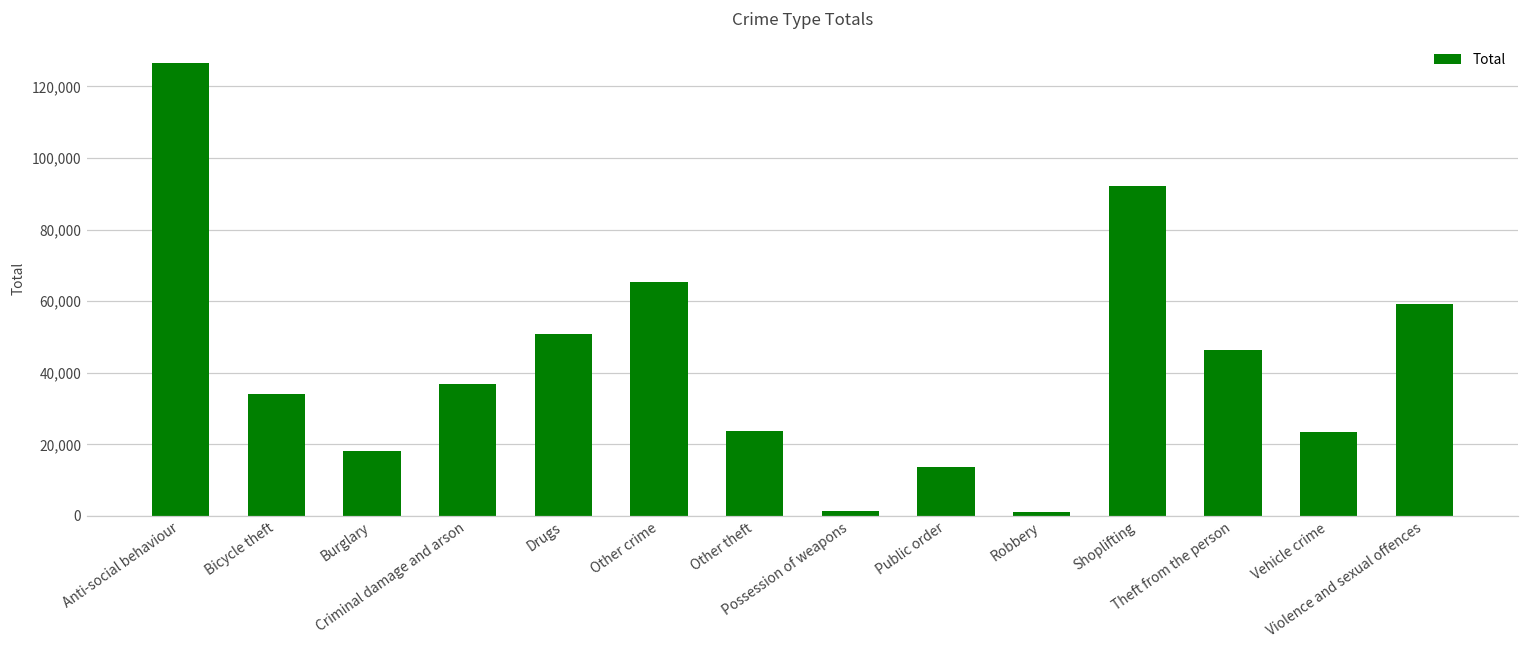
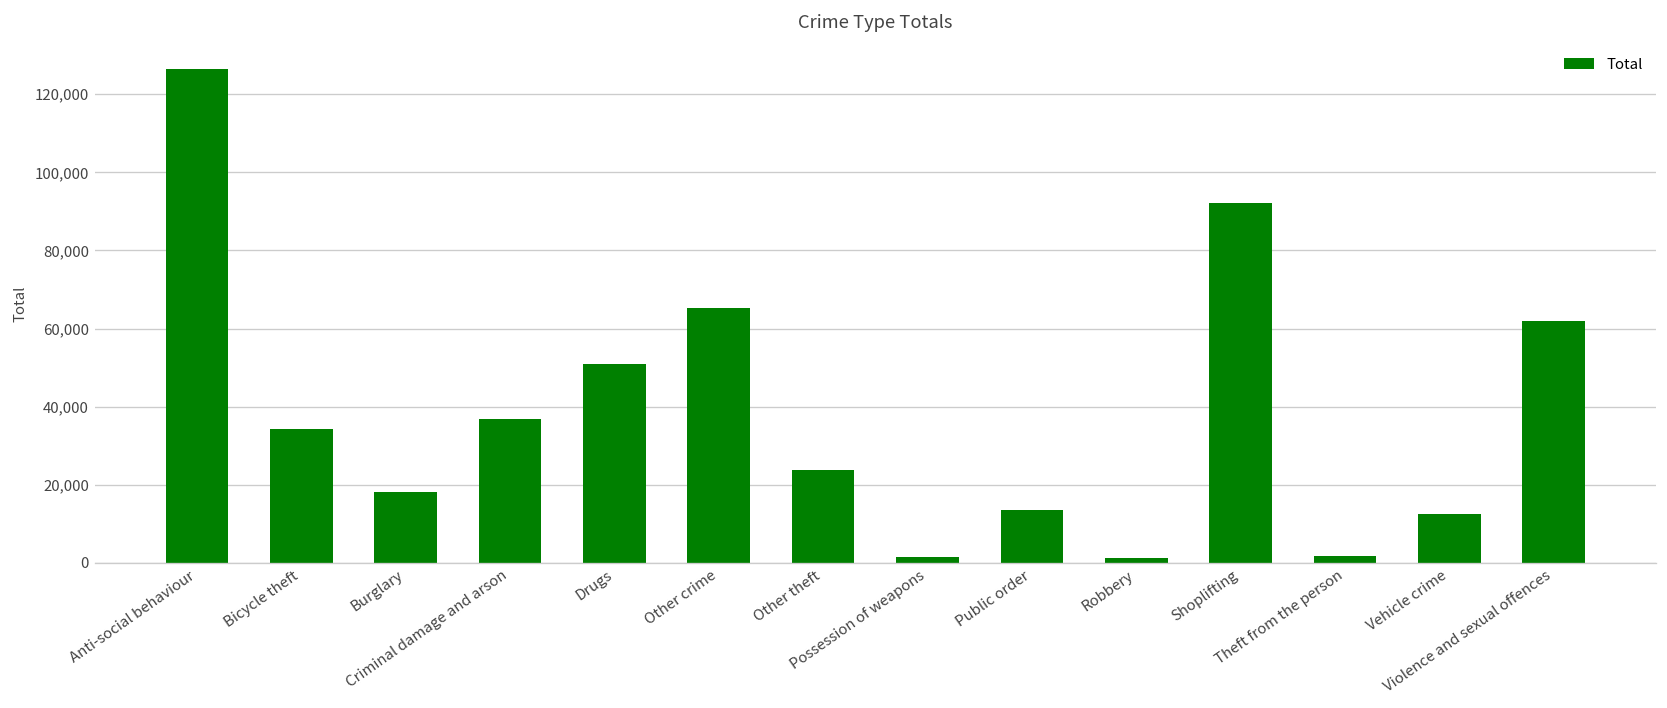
  {
    "Anti-social behaviour": "126,000",
    "Bicycle theft": "34,000",
    "Burglary": "18,000",
    "Criminal damage and arson": "37,000",
    "Drugs": "51,000",
    "Other crime": "65,000",
    "Other theft": "24,000",
    "Possession of weapons": "1,000",
    "Public order": "14,000",
    "Robbery": "1,000",
    "Shoplifting": "92,000",
-   "Theft from the person": "46,000",
-   "Vehicle crime": "23,000",
-   "Violence and sexual offences": "59,000"
+   "Theft from the person": "2,000",
+   "Vehicle crime": "13,000",
+   "Violence and sexual offences": "62,000"
  }
